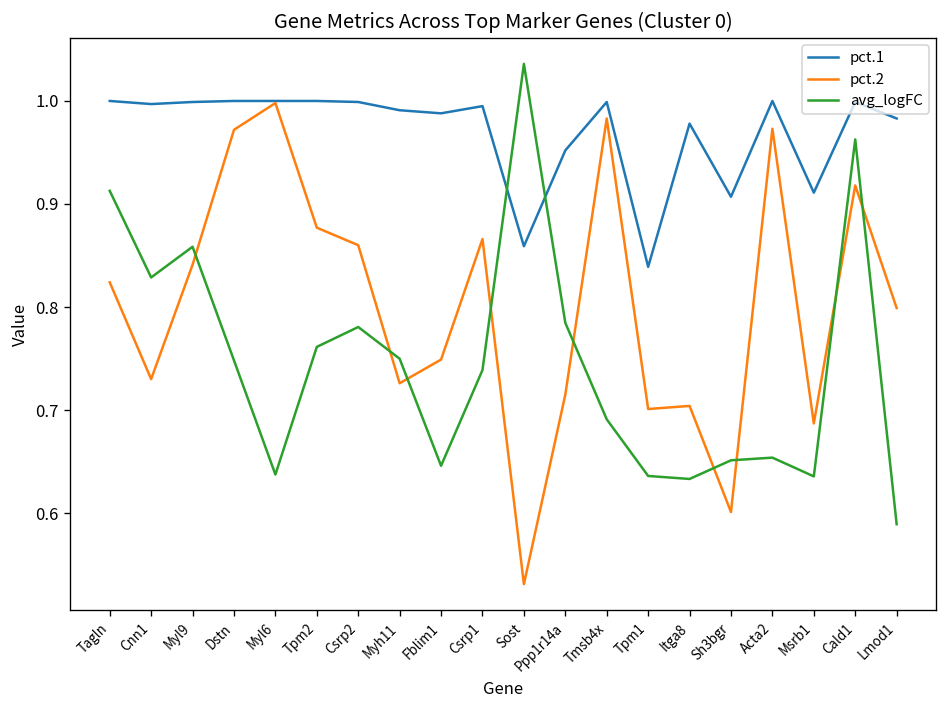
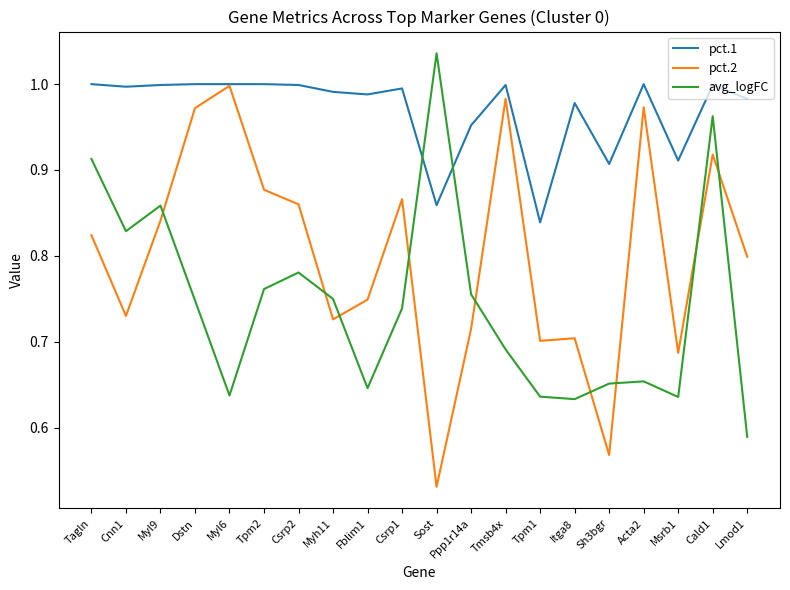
  {
    "pct.1": {
      "Tagln": 1.00,
      "Cnn1": 1.00,
      "Myl9": 1.00,
      "Dstn": 1.00,
      "Tpm2": 1.00,
      "Csrp2": 1.00,
      "Myh11": 0.99,
      "Fblim1": 0.99,
      "Csrp1": 1.00,
      "Sost": 0.86,
      "Ppp1r14a": 0.95,
      "Tmsb4x": 1.00,
      "Tpm1": 0.84,
      "Itga8": 0.98,
      "Sh3bgr": 0.91,
      "Acta2": 1.00,
      "Msrb1": 0.91
    },
    "pct.2": {
      "Tagln": 0.82,
      "Cnn1": 0.73,
      "Myl9": 0.84,
      "Dstn": 0.97,
      "Tpm2": 0.88,
      "Csrp2": 0.86,
      "Myh11": 0.73,
      "Fblim1": 0.75,
      "Csrp1": 0.87,
      "Sost": 0.53,
      "Ppp1r14a": 0.72,
      "Tmsb4x": 0.98,
      "Tpm1": 0.70,
      "Itga8": 0.70,
-     "Sh3bgr": 0.60,
+     "Sh3bgr": 0.57,
      "Acta2": 0.97,
      "Msrb1": 0.69,
      "Cald1": 0.92,
      "Lmod1": 0.80
    },
    "avg_logFC": {
      "Tagln": 0.91,
      "Cnn1": 0.83,
      "Myl9": 0.86,
      "Dstn": 0.75,
      "Myl6": 0.64,
      "Tpm2": 0.76,
      "Csrp2": 0.78,
      "Myh11": 0.75,
      "Fblim1": 0.65,
      "Csrp1": 0.74,
      "Sost": 1.04,
-     "Ppp1r14a": 0.78,
+     "Ppp1r14a": 0.76,
      "Tmsb4x": 0.69,
      "Tpm1": 0.64,
      "Itga8": 0.63,
      "Sh3bgr": 0.65,
      "Acta2": 0.65,
      "Msrb1": 0.64,
      "Cald1": 0.96,
      "Lmod1": 0.59
    }
  }
